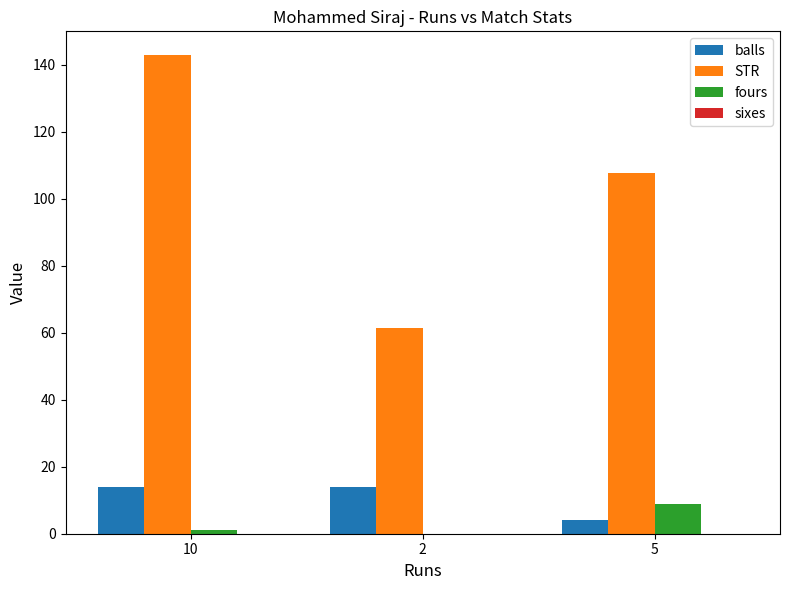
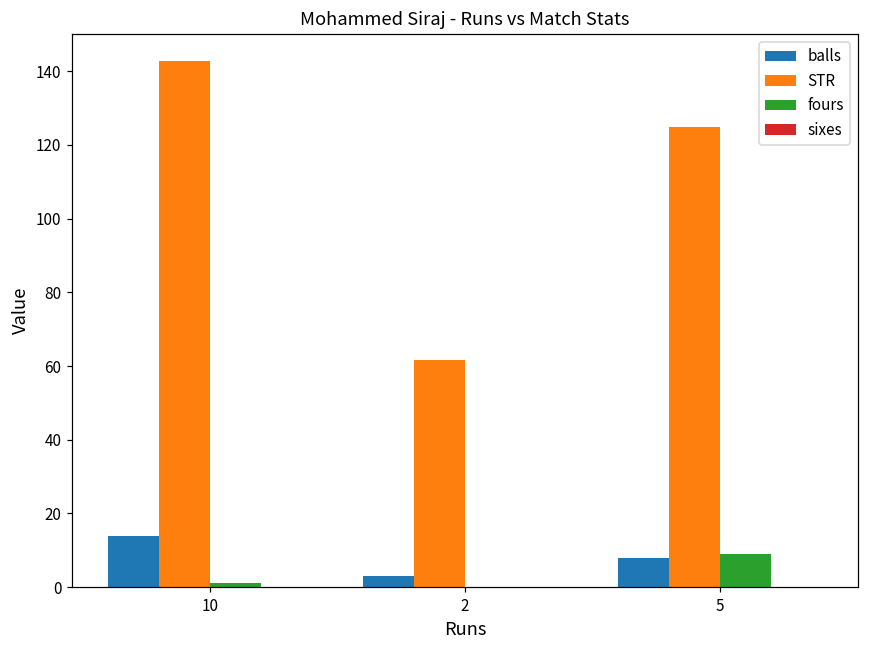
  {
    "balls": {
      "10": 14,
-     "2": 14,
-     "5": 4
+     "2": 3,
+     "5": 8
    },
    "STR": {
      "10": 143,
      "2": 62,
-     "5": 108
+     "5": 125
    },
    "fours": {
      "10": 1,
      "2": 0,
      "5": 9
    },
    "sixes": {
      "10": 0,
      "2": 0,
      "5": 0
    }
  }
